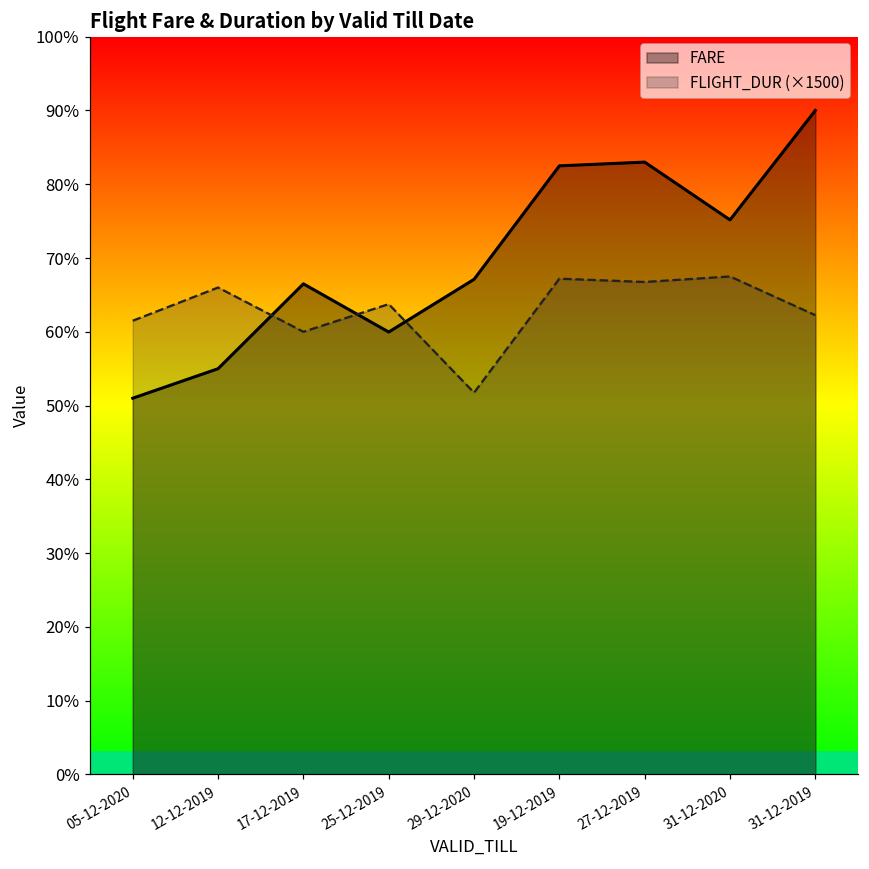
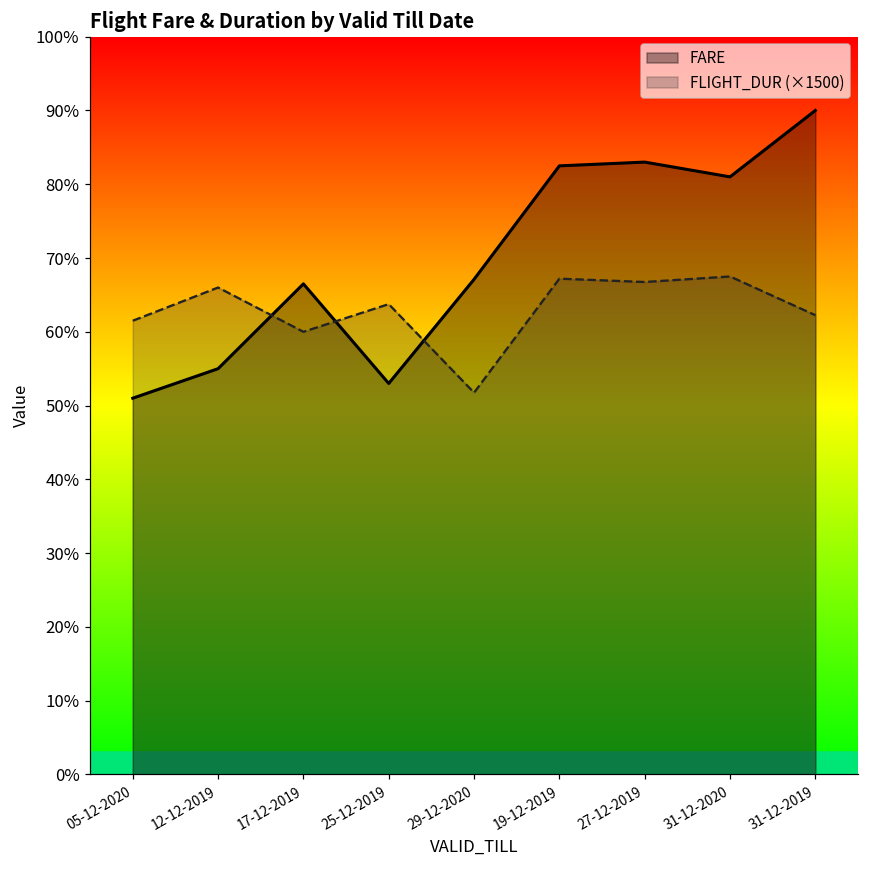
  {
    "FARE": {
      "05-12-2020": "51%",
      "12-12-2019": "55%",
      "17-12-2019": "67%",
-     "25-12-2019": "60%",
+     "25-12-2019": "53%",
      "29-12-2020": "67%",
      "19-12-2019": "82%",
      "27-12-2019": "83%",
-     "31-12-2020": "75%",
+     "31-12-2020": "81%",
      "31-12-2019": "90%"
    },
    "FLIGHT_DUR (×1500)": {
      "05-12-2020": "61%",
      "12-12-2019": "66%",
      "17-12-2019": "60%",
      "25-12-2019": "64%",
      "29-12-2020": "52%",
      "19-12-2019": "67%",
      "27-12-2019": "67%",
      "31-12-2020": "68%",
      "31-12-2019": "62%"
    }
  }
